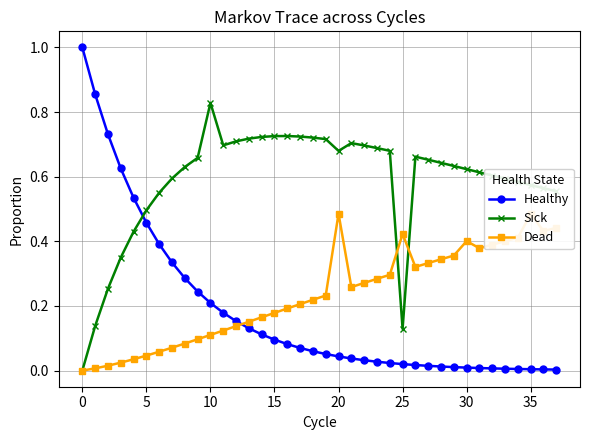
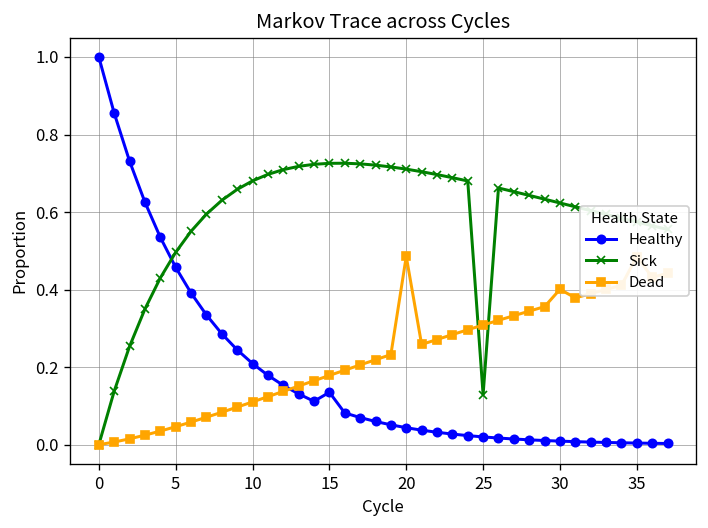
  {
    "Healthy": {
      "0": 1.00,
      "5": 0.46,
      "10": 0.21,
-     "15": 0.10,
+     "15": 0.14,
      "20": 0.04,
      "25": 0.02,
      "30": 0.01,
      "35": 0.00
    },
    "Sick": {
      "5": 0.50,
-     "10": 0.83,
+     "10": 0.68,
      "15": 0.73,
-     "20": 0.68,
+     "20": 0.71,
      "25": 0.13,
      "30": 0.62
    },
    "Dead": {
      "5": 0.05,
      "10": 0.11,
      "15": 0.18,
      "20": 0.49,
-     "25": 0.42,
+     "25": 0.31,
      "30": 0.40
    }
  }
